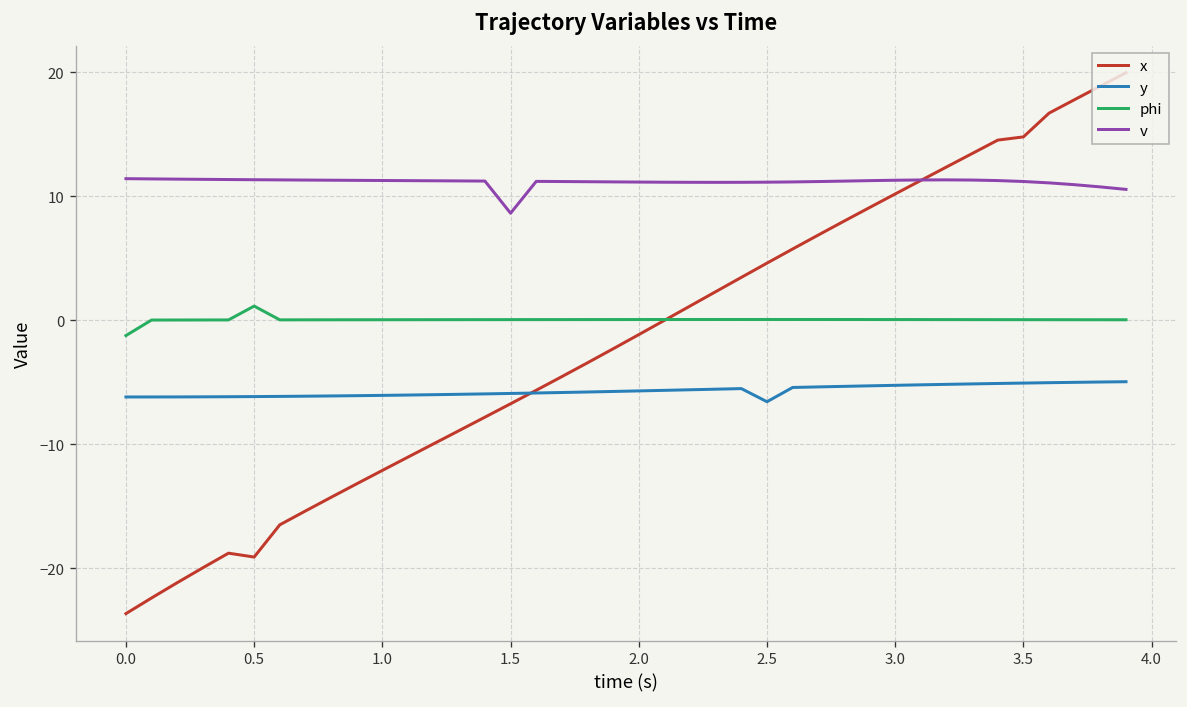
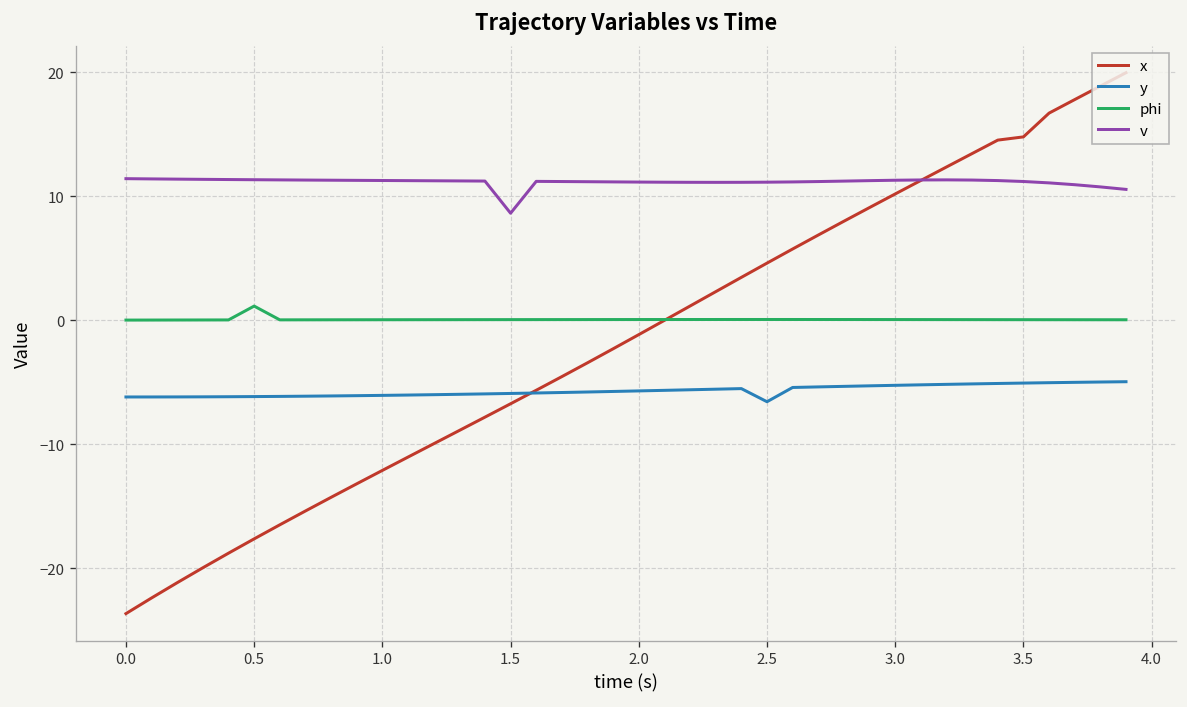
  {
    "x": {
      "0.0": -23.7,
-     "0.5": -19.1,
+     "0.5": -17.7,
      "1.0": -12.1,
      "1.5": -6.8,
      "2.0": -1.2,
      "2.5": 4.6,
      "3.0": 10.2,
      "3.5": 14.8
    },
    "y": {
      "0.0": -6.2,
      "0.5": -6.2,
      "1.0": -6.1,
      "1.5": -5.9,
      "2.0": -5.7,
      "2.5": -6.6,
      "3.0": -5.3,
      "3.5": -5.1
    },
    "phi": {
-     "0.0": -1.3,
+     "0.0": 0.0,
      "0.5": 1.1,
      "1.0": 0.0,
      "1.5": 0.0,
      "2.0": 0.0,
      "2.5": 0.0,
      "3.0": 0.0,
      "3.5": 0.0
    },
    "v": {
      "0.0": 11.4,
      "0.5": 11.3,
      "1.0": 11.3,
      "1.5": 8.6,
      "2.0": 11.1,
      "2.5": 11.1,
      "3.0": 11.3,
      "3.5": 11.2
    }
  }
